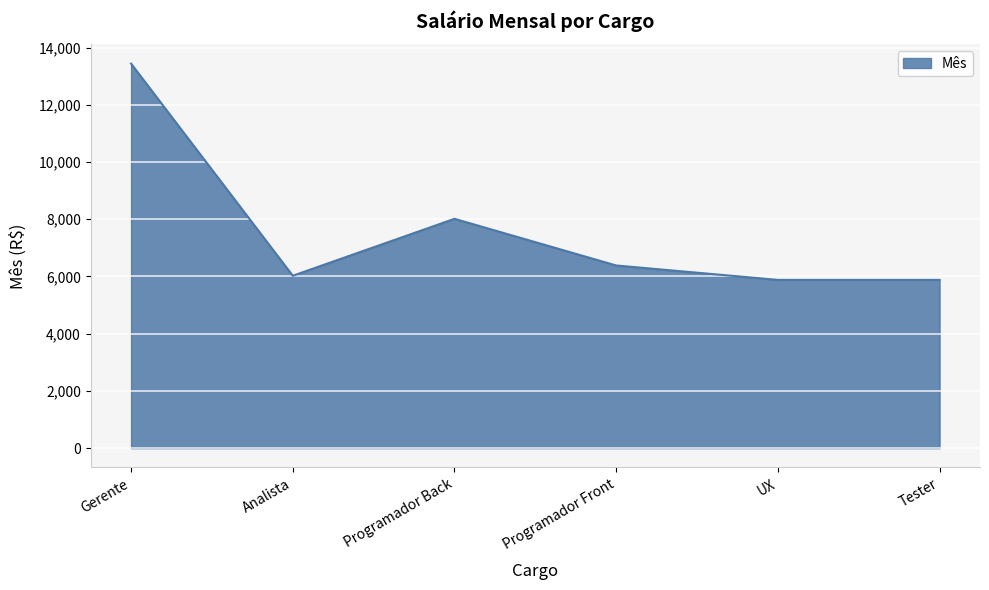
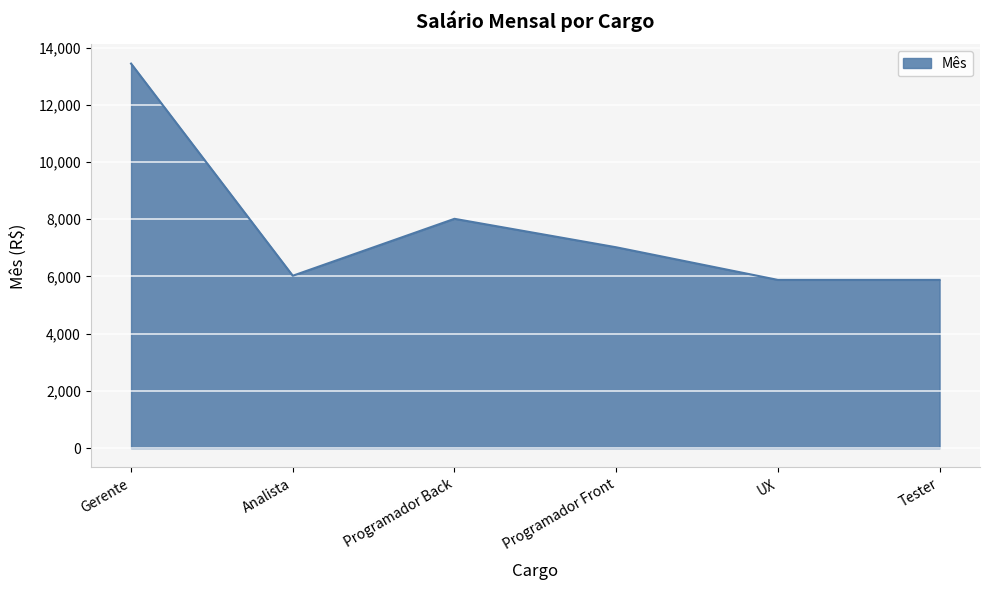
  {
    "Gerente": "13,400",
    "Analista": "6,000",
    "Programador Back": "8,000",
-   "Programador Front": "6,400",
+   "Programador Front": "7,000",
    "UX": "5,900",
    "Tester": "5,900"
  }
